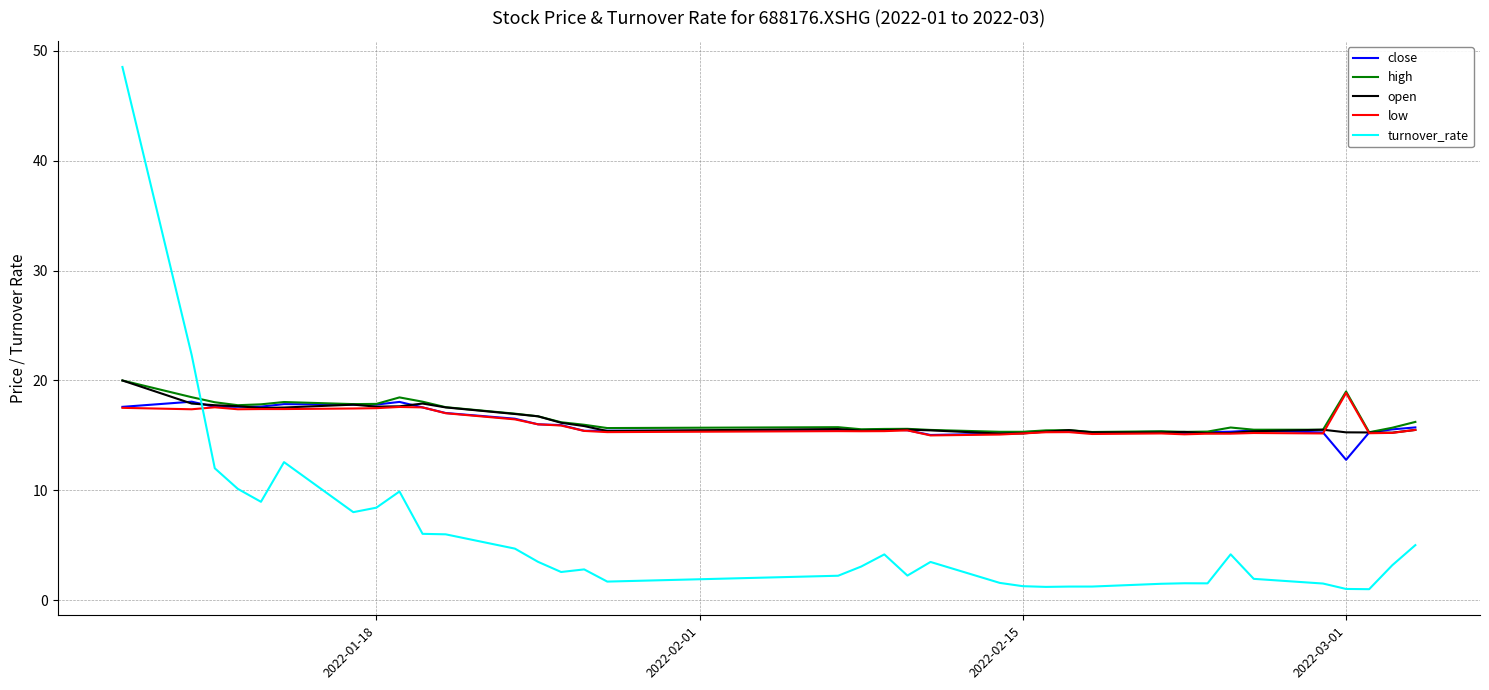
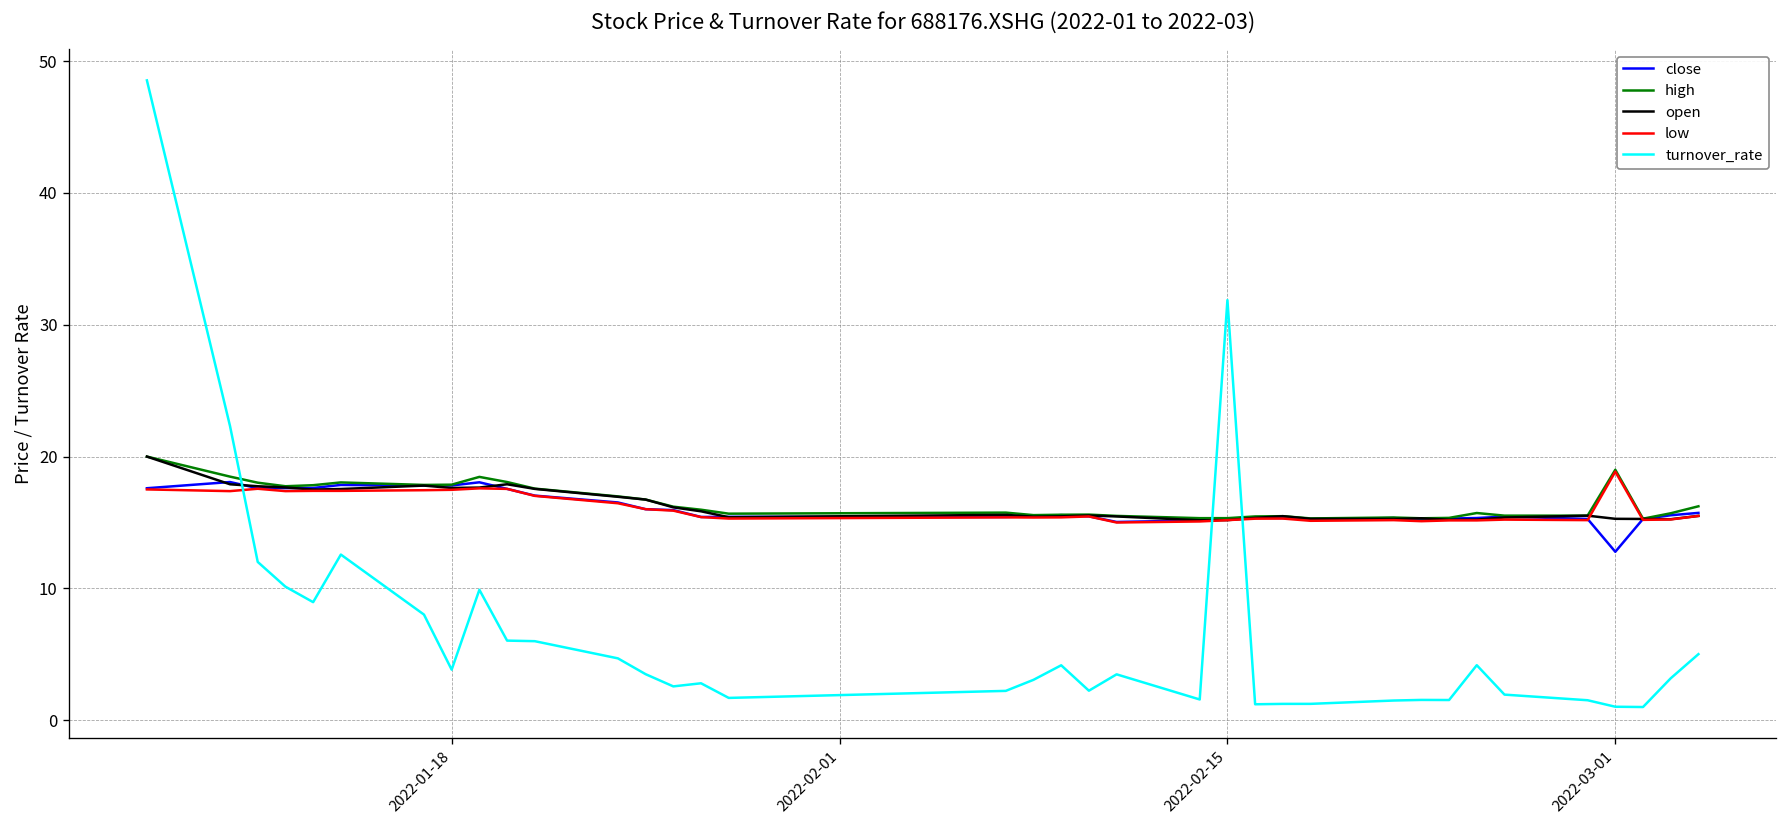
  {
    "close": {
      "2022-03-01": 12.8
    },
    "open": {
      "2022-03-01": 15.3
    },
    "turnover_rate": {
-     "2022-01-18": 8.4,
-     "2022-02-15": 1.3,
+     "2022-01-18": 3.8,
+     "2022-02-15": 31.9,
      "2022-03-01": 1.0
    }
  }
